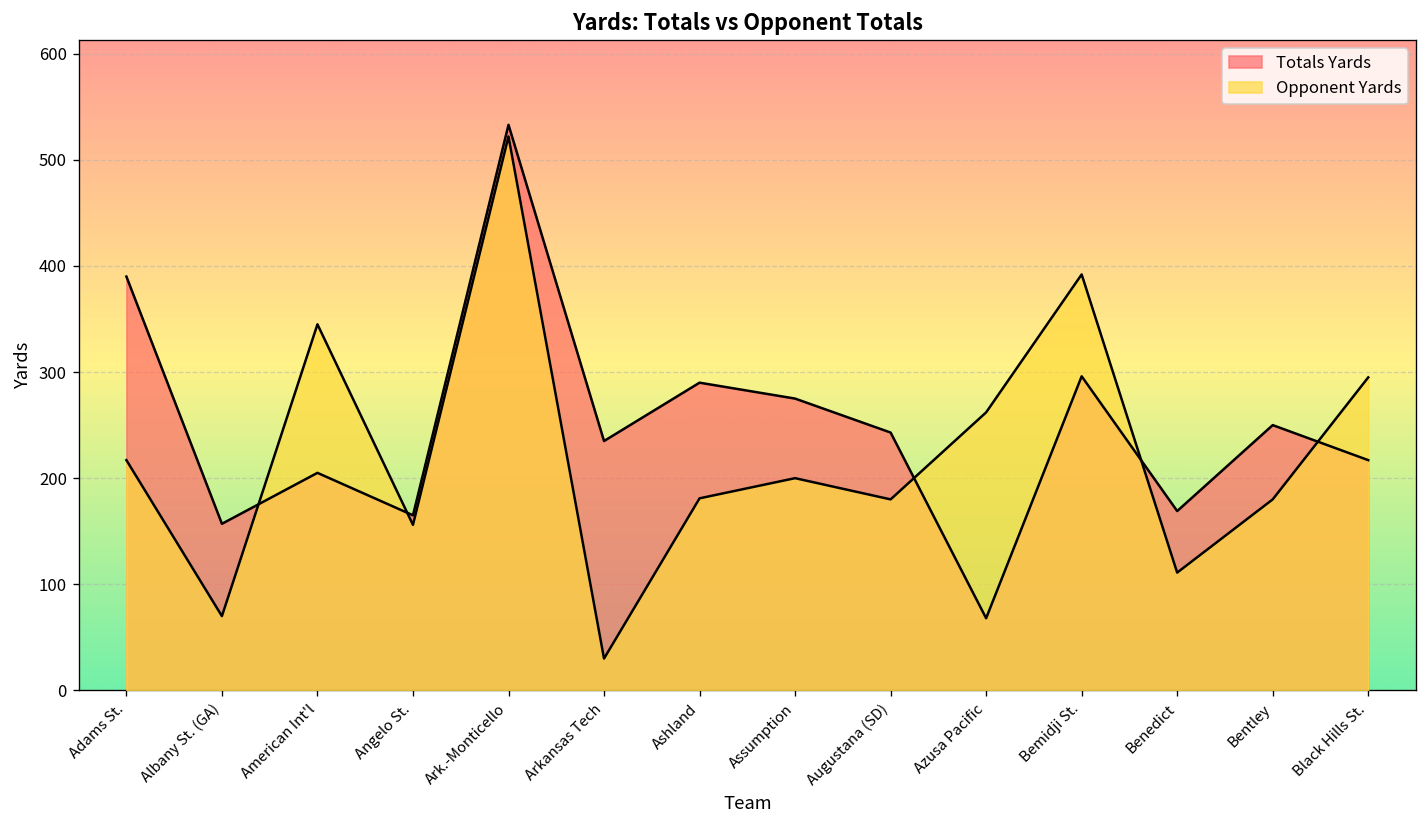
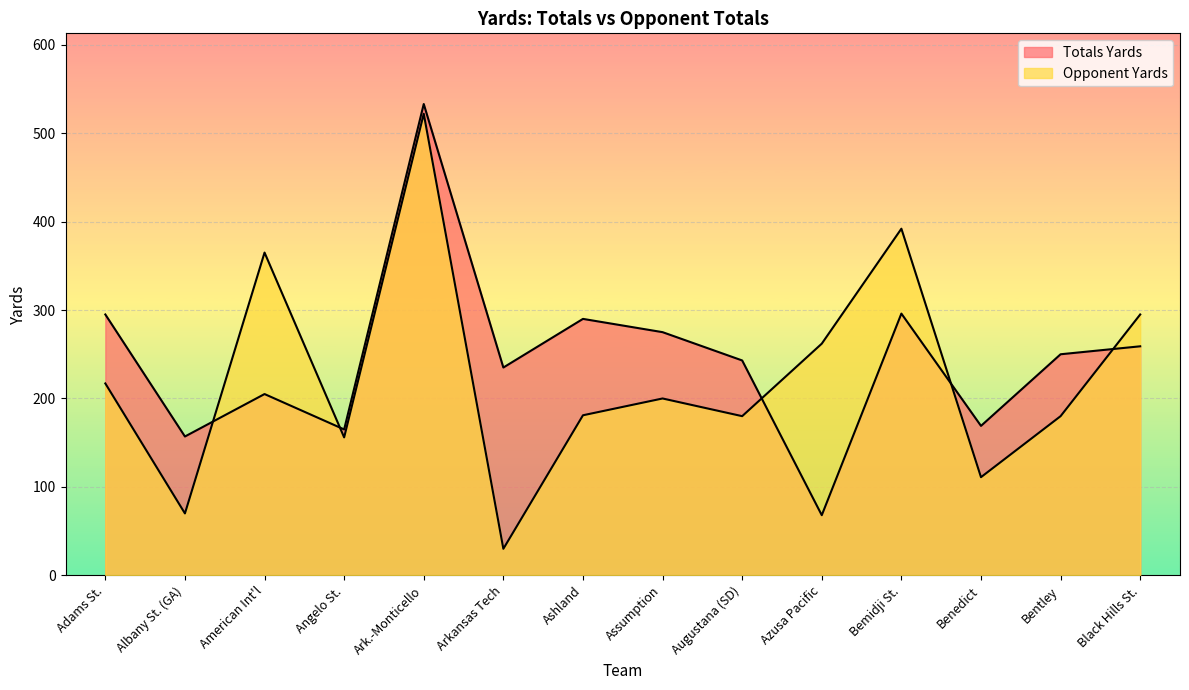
  {
    "Totals Yards": {
-     "Adams St.": 390,
+     "Adams St.": 300,
      "Albany St. (GA)": 160,
      "American Int'l": 210,
      "Angelo St.": 170,
      "Ark.-Monticello": 530,
      "Arkansas Tech": 240,
      "Ashland": 290,
      "Assumption": 280,
      "Augustana (SD)": 240,
      "Azusa Pacific": 70,
      "Bemidji St.": 300,
      "Benedict": 170,
      "Bentley": 250,
-     "Black Hills St.": 220
+     "Black Hills St.": 260
    },
    "Opponent Yards": {
      "Adams St.": 220,
      "Albany St. (GA)": 70,
-     "American Int'l": 350,
+     "American Int'l": 370,
      "Angelo St.": 160,
      "Ark.-Monticello": 520,
      "Arkansas Tech": 30,
      "Ashland": 180,
      "Assumption": 200,
      "Augustana (SD)": 180,
      "Azusa Pacific": 260,
      "Bemidji St.": 390,
      "Benedict": 110,
      "Bentley": 180,
      "Black Hills St.": 300
    }
  }
